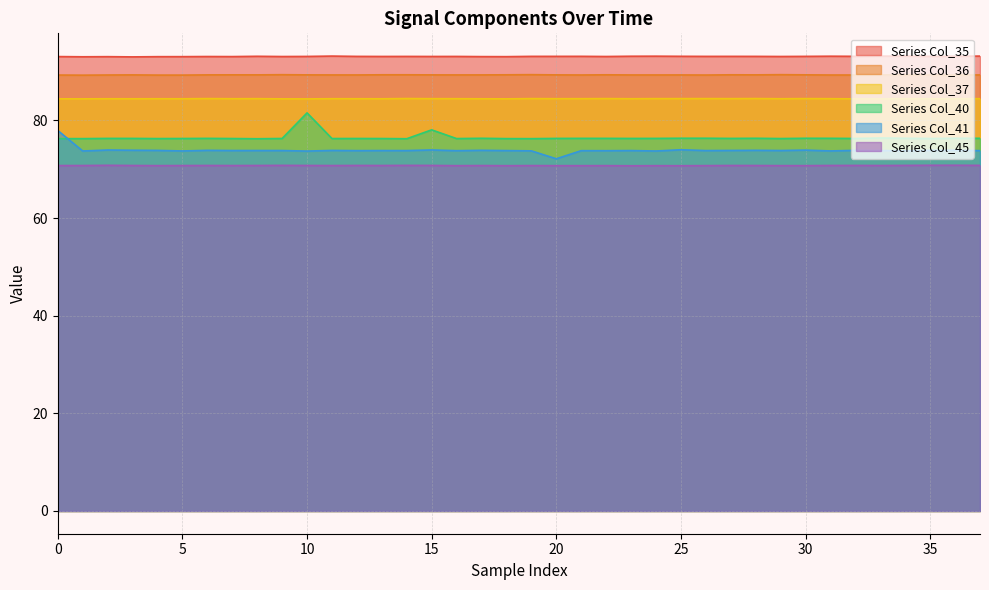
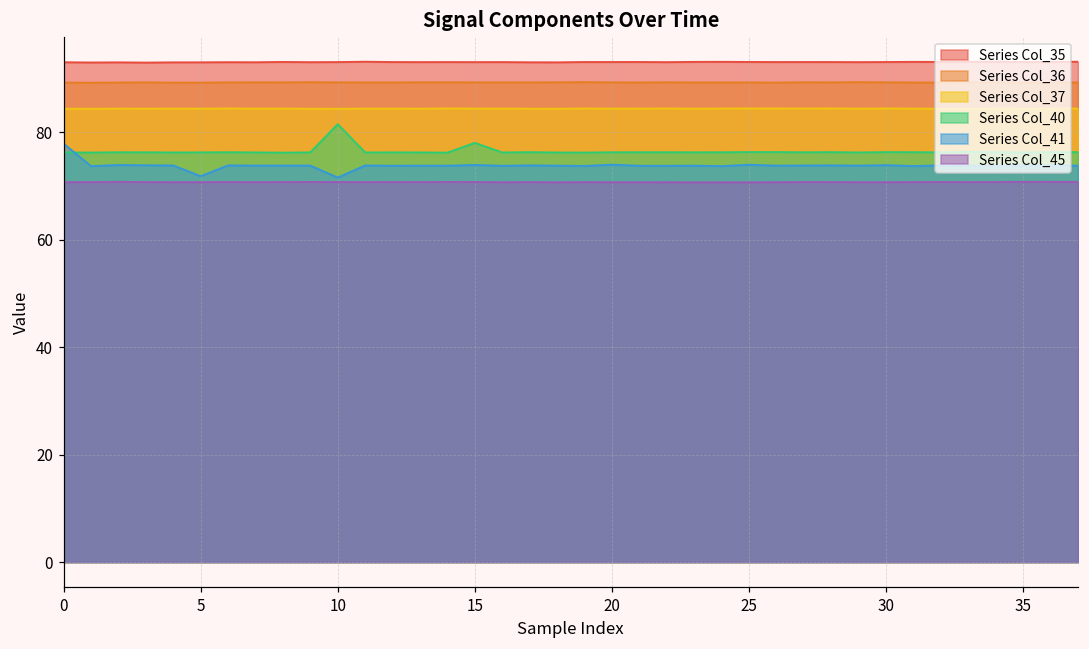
  {
    "Series Col_37": {
      "0": 84,
      "5": 84,
      "10": 84,
      "15": 84,
      "20": 84,
      "25": 84,
      "30": 84
    },
    "Series Col_40": {
      "0": 76,
      "5": 76,
      "10": 82,
      "15": 78,
      "20": 76,
      "25": 76,
      "30": 76
    },
    "Series Col_41": {
      "0": 78,
-     "5": 74,
-     "10": 74,
+     "5": 72,
+     "10": 72,
      "15": 74,
-     "20": 72,
+     "20": 74,
      "25": 74,
      "30": 74
    },
    "Series Col_45": {
      "0": 71,
      "5": 71,
      "10": 71,
      "15": 71,
      "20": 71,
      "25": 71,
      "30": 71,
      "35": 71
    }
  }
